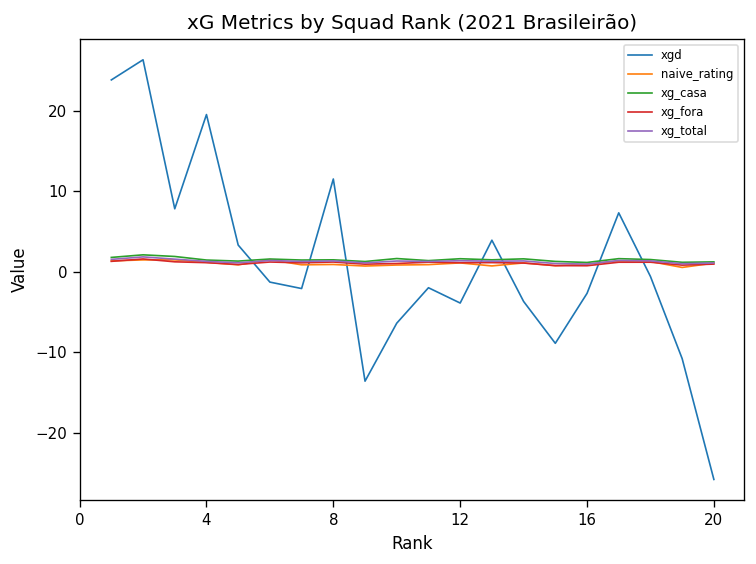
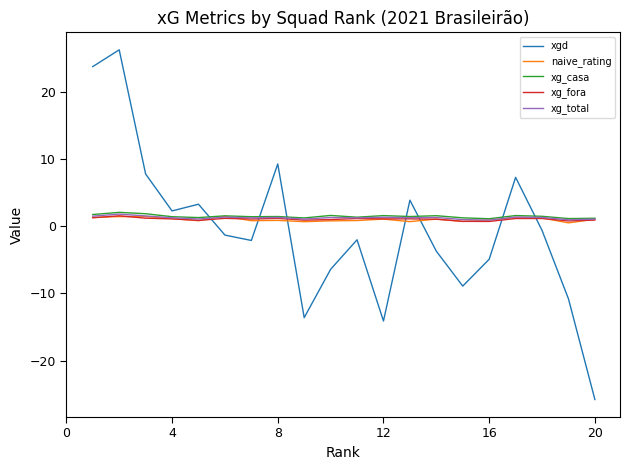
  {
    "xgd": {
-     "4": 20,
-     "8": 12,
-     "12": -4,
-     "16": -3,
+     "4": 2,
+     "8": 9,
+     "12": -14,
+     "16": -5,
      "20": -26
    }
  }
